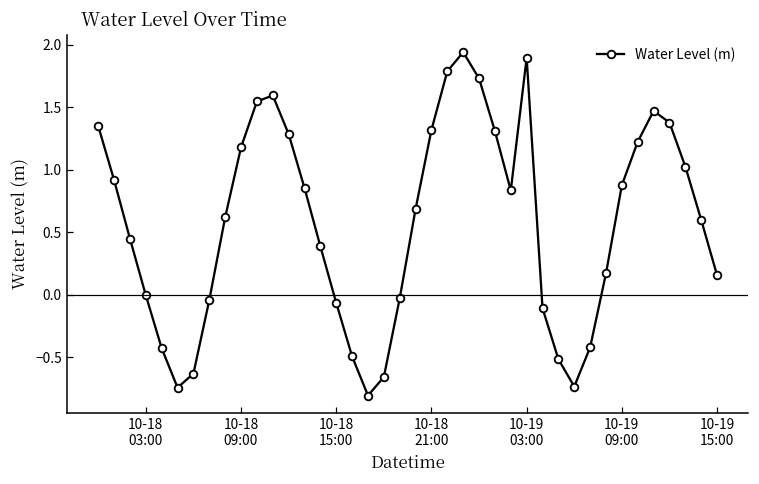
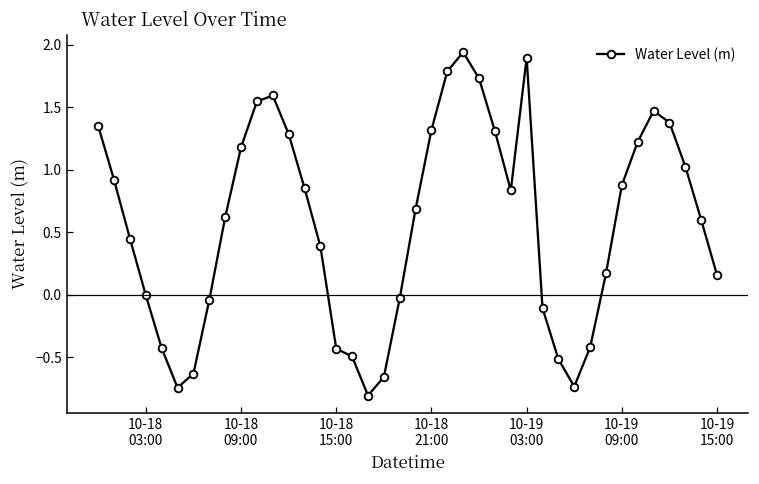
  {
    "10-18 03:00": 0.00,
    "10-18 09:00": 1.18,
-   "10-18 15:00": -0.06,
+   "10-18 15:00": -0.43,
    "10-18 21:00": 1.32,
    "10-19 03:00": 1.90,
    "10-19 09:00": 0.88,
    "10-19 15:00": 0.16
  }
